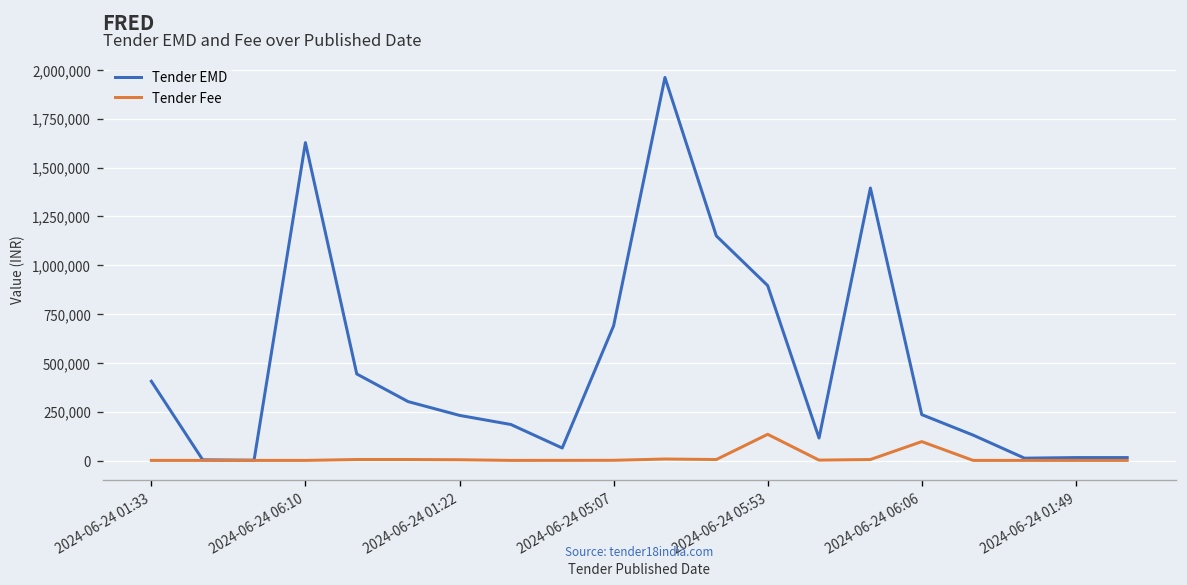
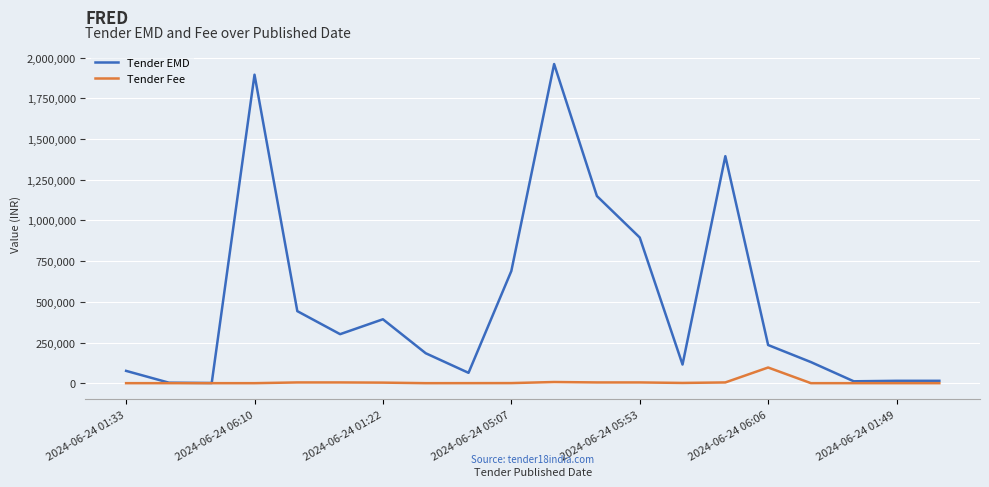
  {
    "Tender EMD": {
-     "2024-06-24 01:33": "410,000",
-     "2024-06-24 06:10": "1,630,000",
-     "2024-06-24 01:22": "230,000",
+     "2024-06-24 01:33": "80,000",
+     "2024-06-24 06:10": "1,900,000",
+     "2024-06-24 01:22": "390,000",
      "2024-06-24 05:07": "690,000",
      "2024-06-24 05:53": "900,000",
      "2024-06-24 06:06": "230,000"
    },
    "Tender Fee": {
      "2024-06-24 01:33": "0",
      "2024-06-24 06:10": "0",
      "2024-06-24 01:22": "0",
      "2024-06-24 05:07": "0",
-     "2024-06-24 05:53": "130,000",
+     "2024-06-24 05:53": "10,000",
      "2024-06-24 06:06": "100,000"
    }
  }
